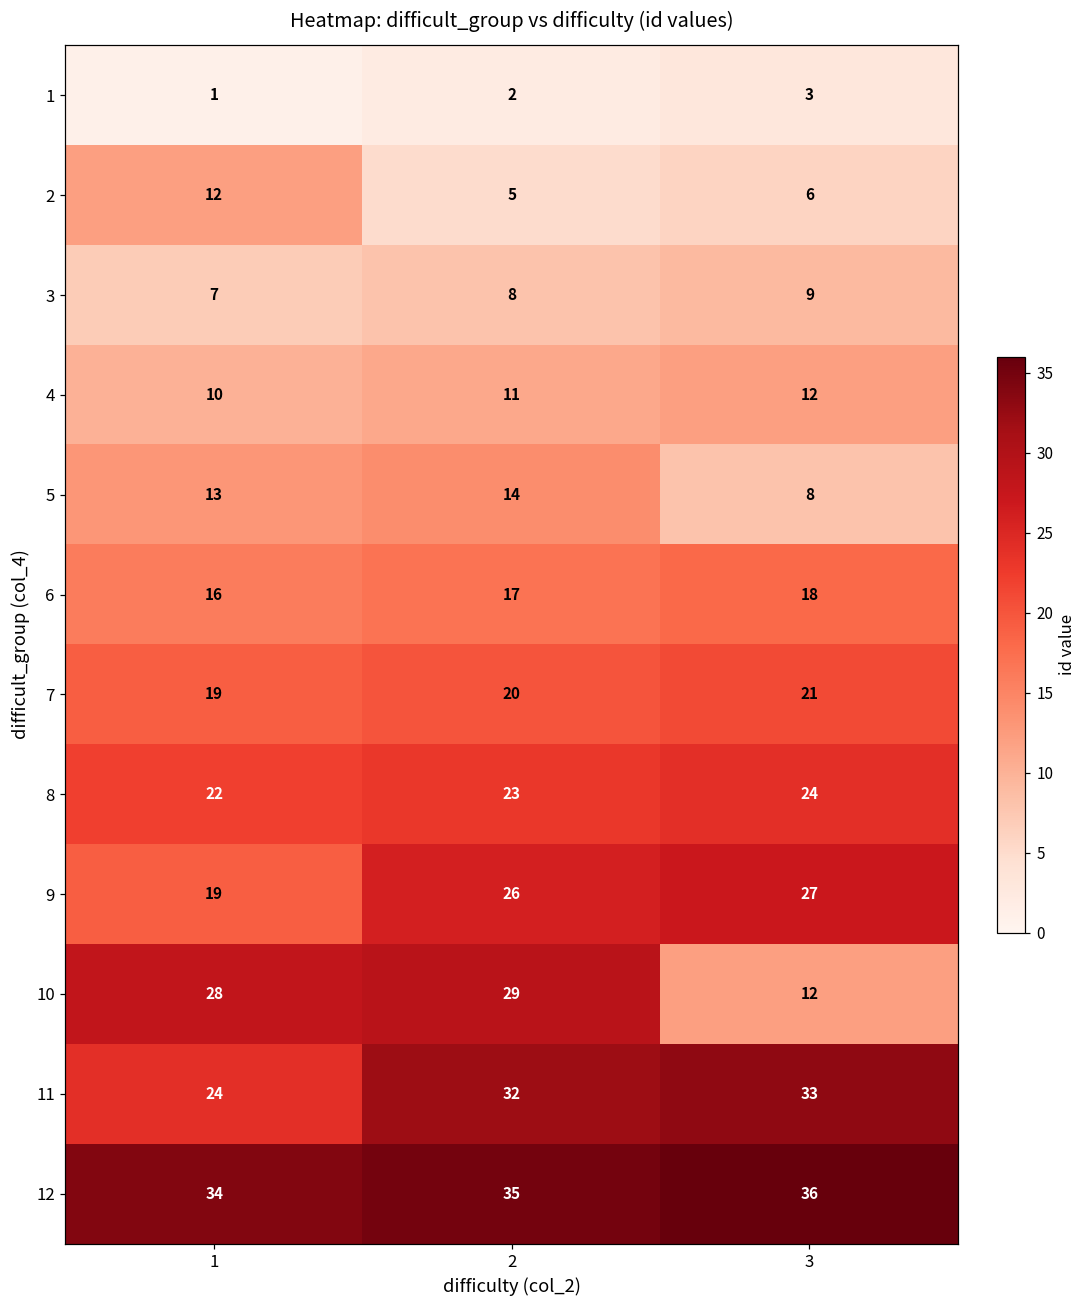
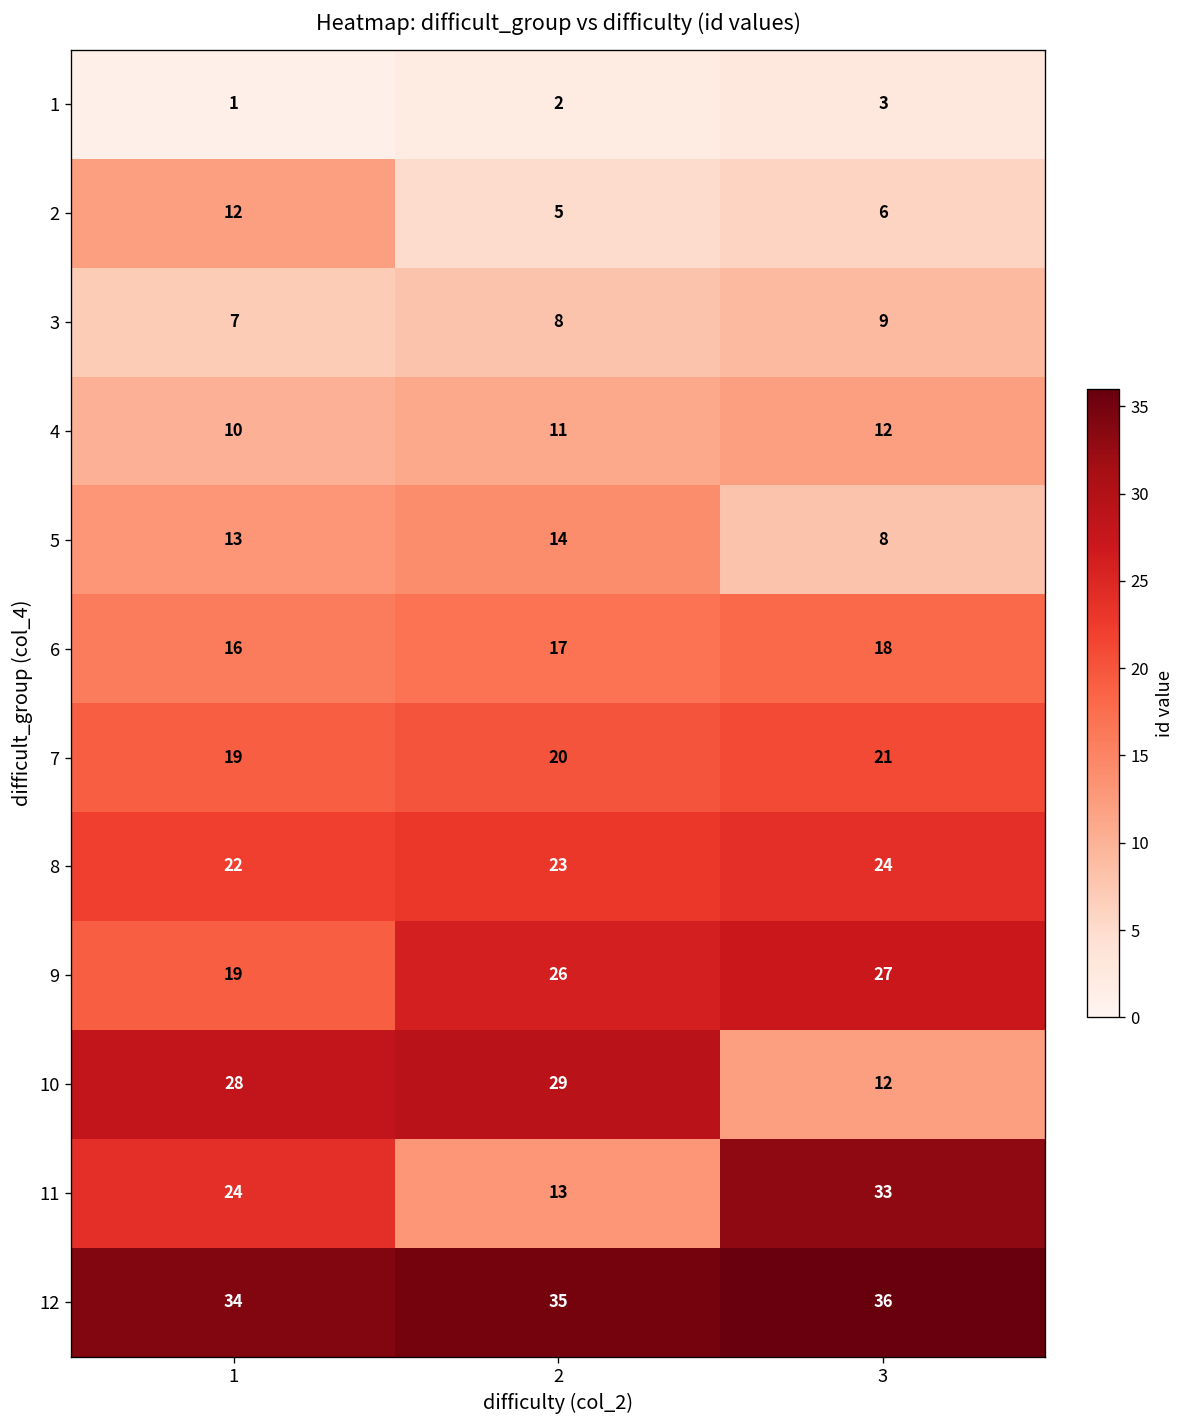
  {
    "1": {
      "1": 1,
      "2": 2,
      "3": 3
    },
    "2": {
      "1": 12,
      "2": 5,
      "3": 6
    },
    "3": {
      "1": 7,
      "2": 8,
      "3": 9
    },
    "4": {
      "1": 10,
      "2": 11,
      "3": 12
    },
    "5": {
      "1": 13,
      "2": 14,
      "3": 8
    },
    "6": {
      "1": 16,
      "2": 17,
      "3": 18
    },
    "7": {
      "1": 19,
      "2": 20,
      "3": 21
    },
    "8": {
      "1": 22,
      "2": 23,
      "3": 24
    },
    "9": {
      "1": 19,
      "2": 26,
      "3": 27
    },
    "10": {
      "1": 28,
      "2": 29,
      "3": 12
    },
    "11": {
      "1": 24,
-     "2": 32,
+     "2": 13,
      "3": 33
    },
    "12": {
      "1": 34,
      "2": 35,
      "3": 36
    }
  }
